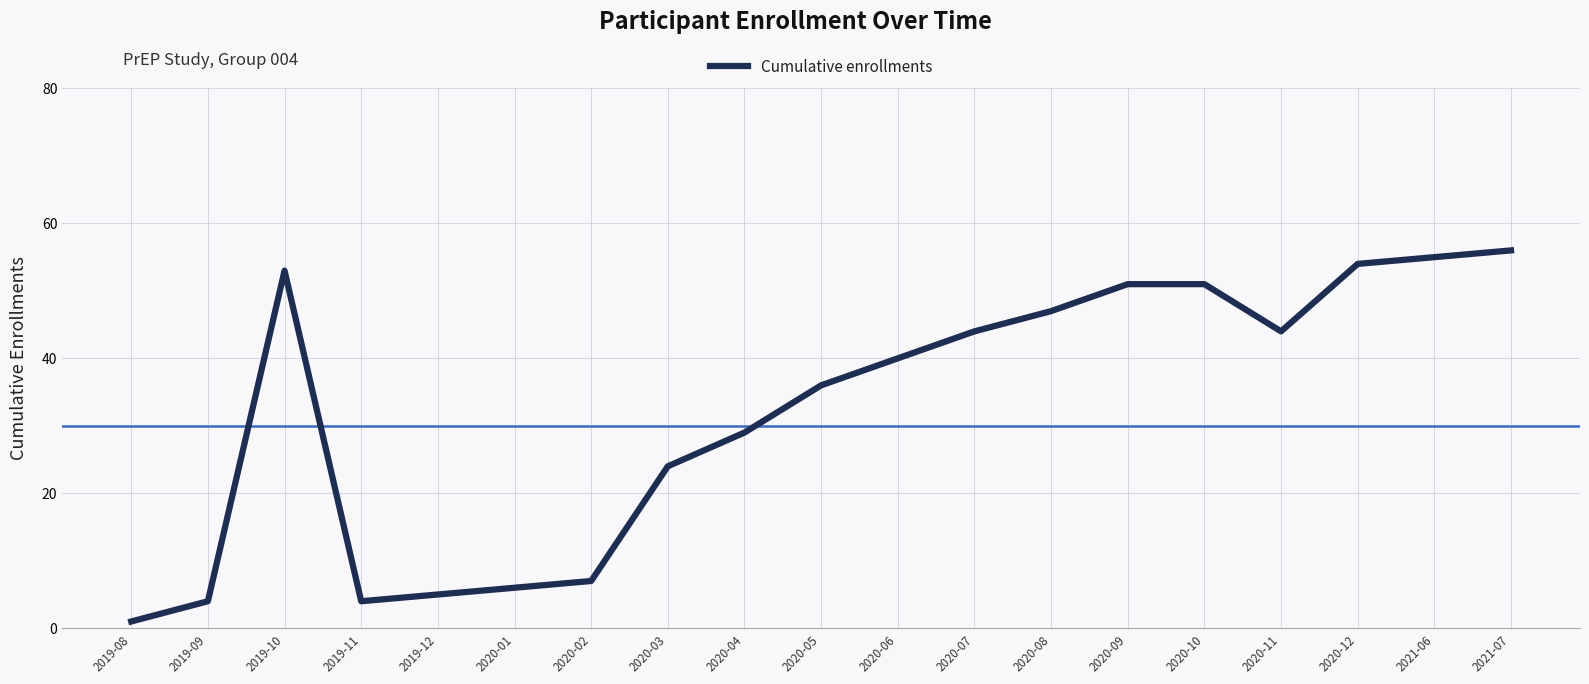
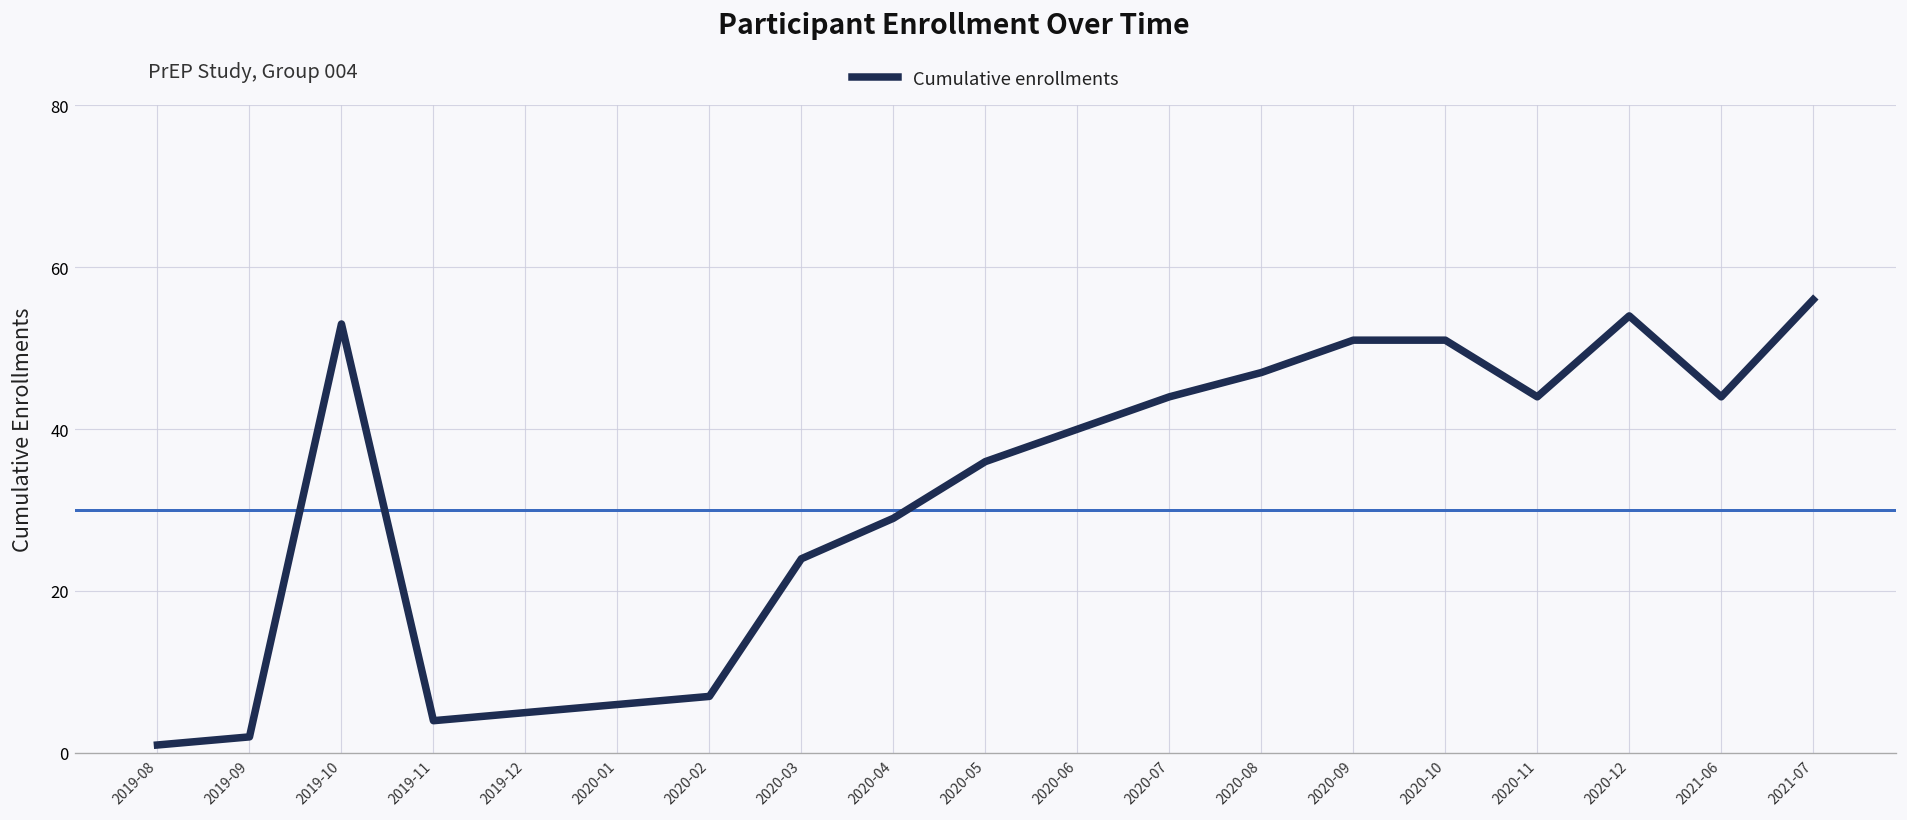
  {
    "2019-08": 1,
-   "2019-09": 4,
+   "2019-09": 2,
    "2019-10": 53,
    "2019-11": 4,
    "2019-12": 5,
    "2020-01": 6,
    "2020-02": 7,
    "2020-03": 24,
    "2020-04": 29,
    "2020-05": 36,
    "2020-06": 40,
    "2020-07": 44,
    "2020-08": 47,
    "2020-09": 51,
    "2020-10": 51,
    "2020-11": 44,
    "2020-12": 54,
-   "2021-06": 55,
+   "2021-06": 44,
    "2021-07": 56
  }
